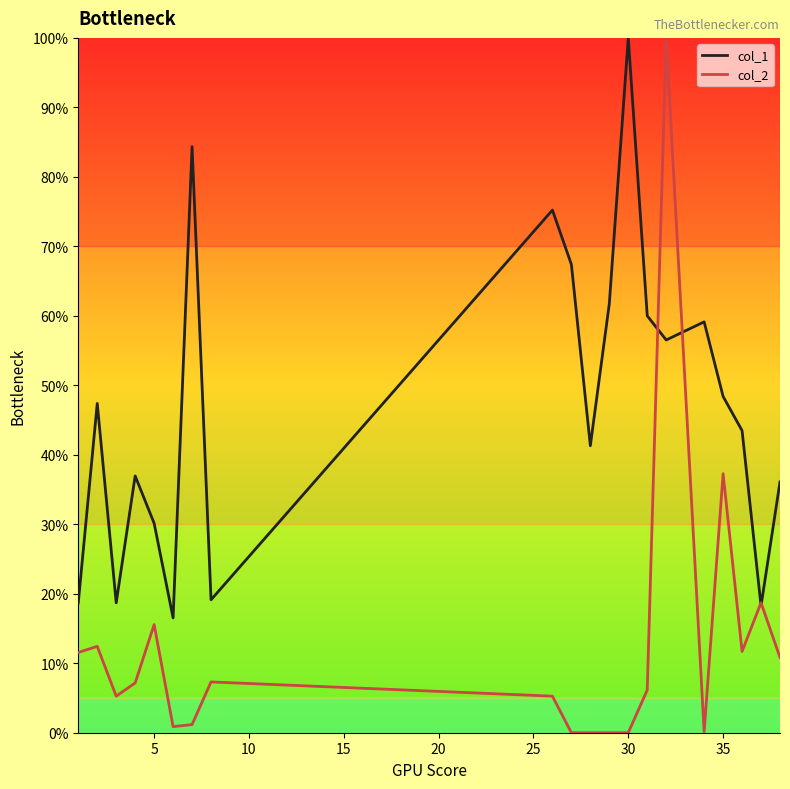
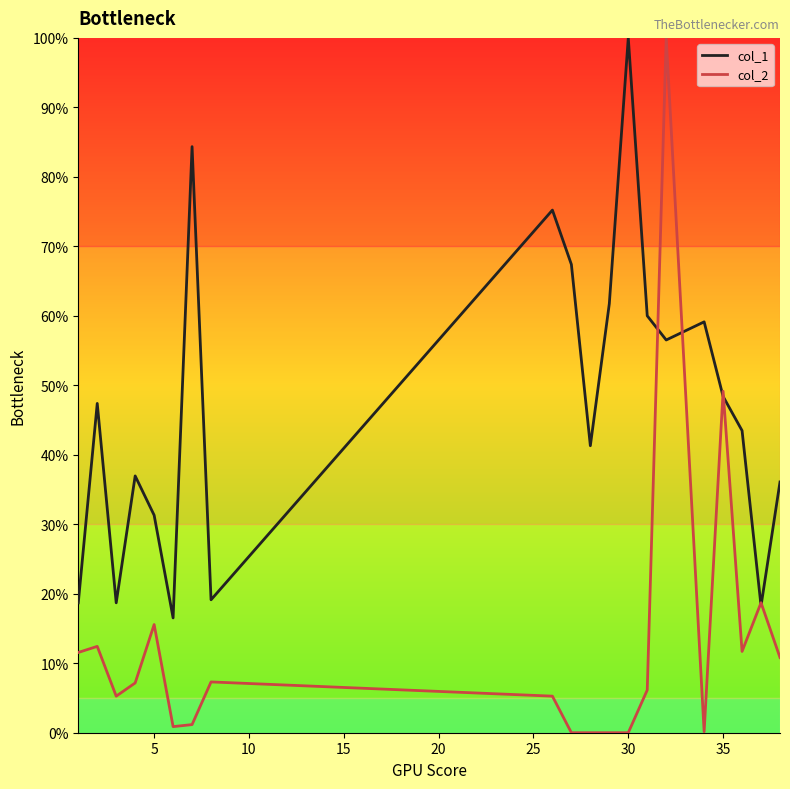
  {
    "col_1": {
-     "5": "30%",
+     "5": "31%",
      "30": "100%",
      "35": "48%"
    },
    "col_2": {
      "5": "16%",
-     "35": "37%"
+     "35": "49%"
    }
  }
